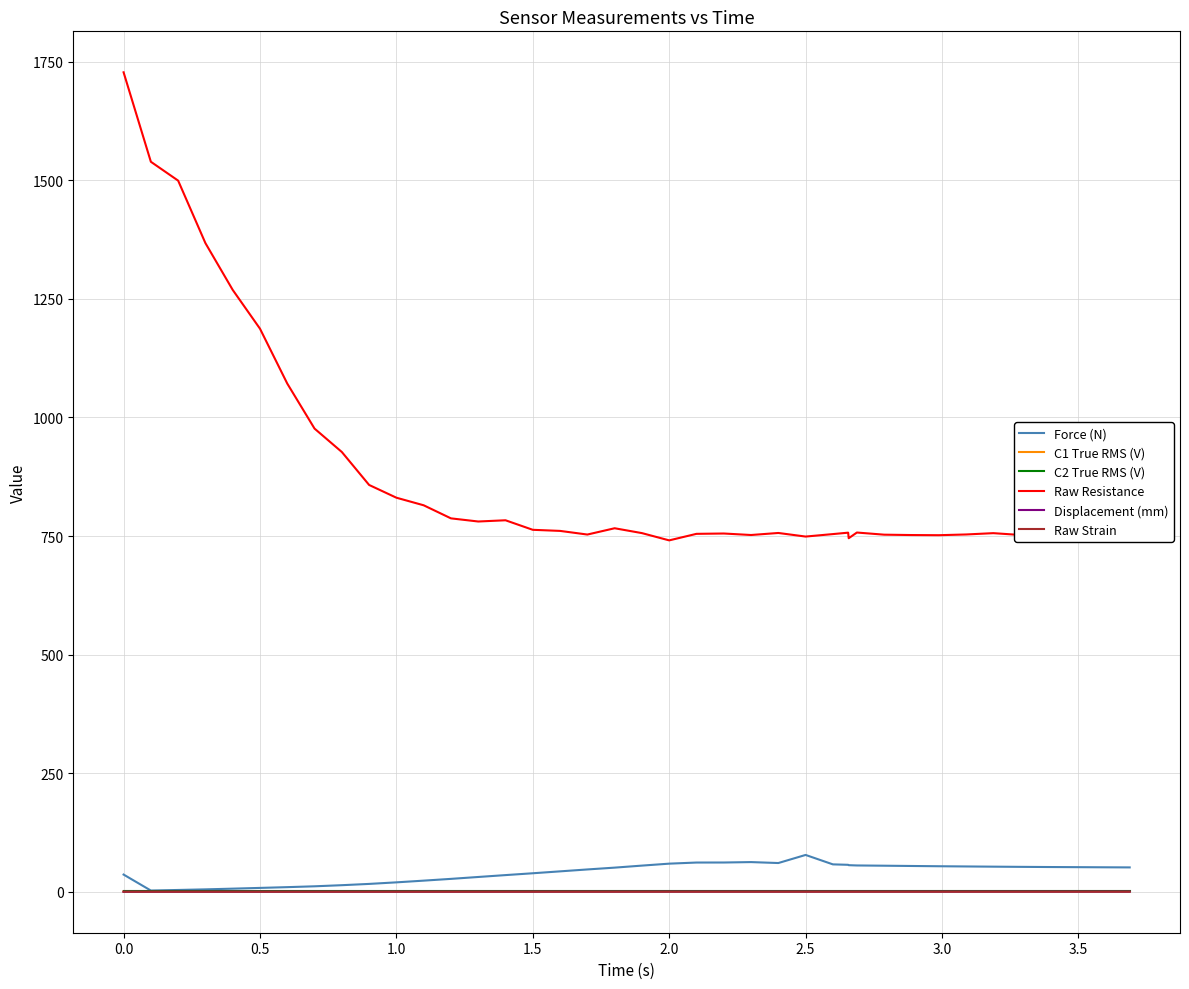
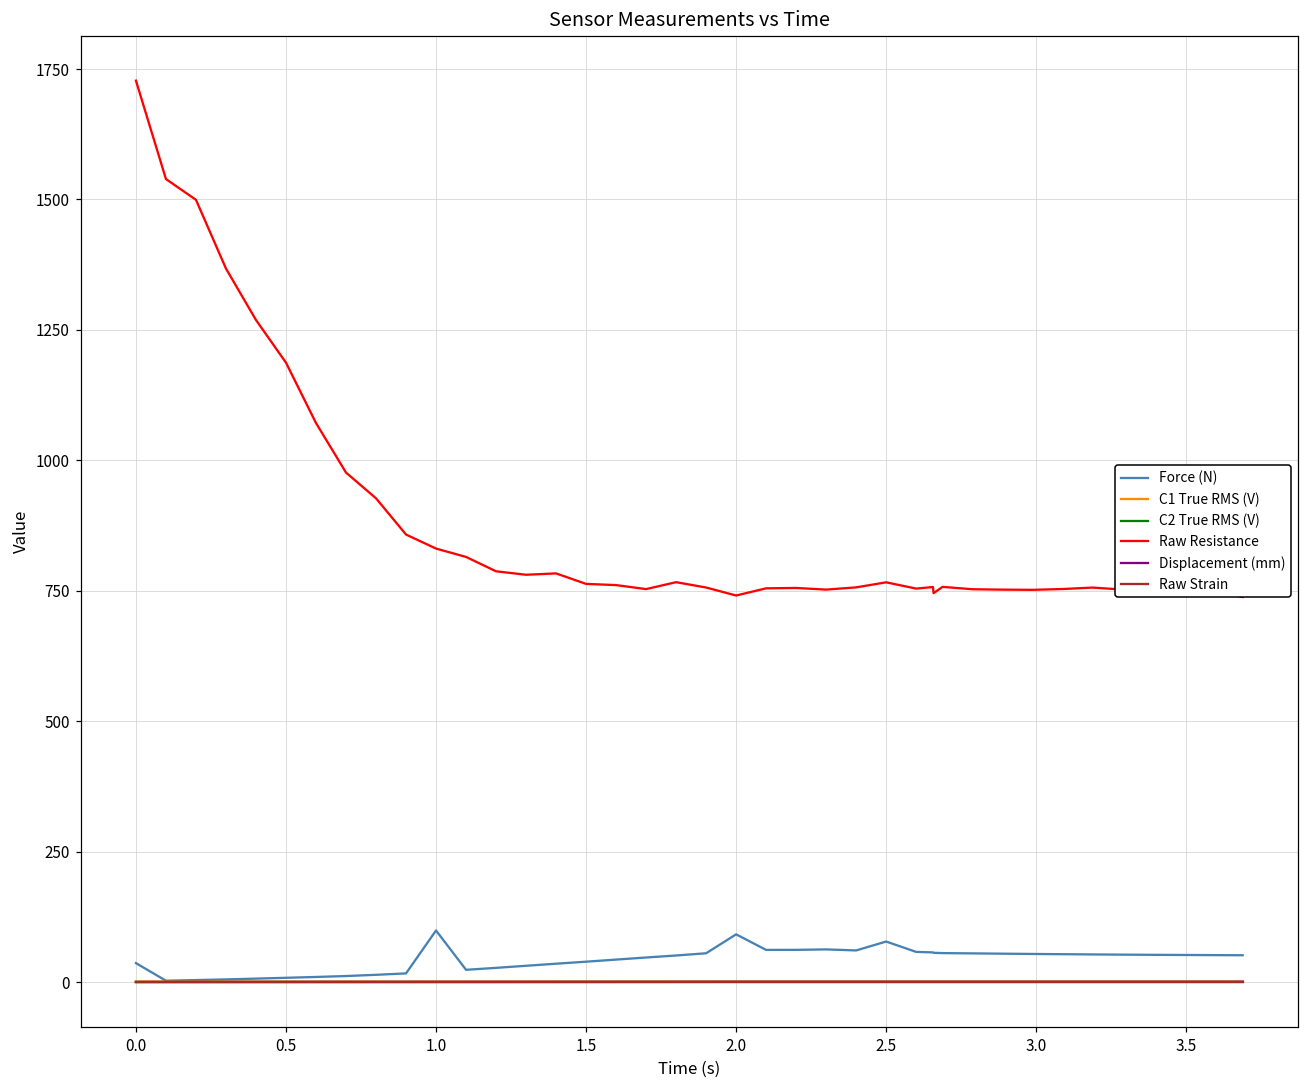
  {
    "Force (N)": {
      "0.0": 40,
      "0.5": 10,
-     "1.0": 20,
+     "1.0": 100,
      "1.5": 40,
-     "2.0": 60,
+     "2.0": 90,
      "2.5": 80
    },
    "Raw Resistance": {
      "0.0": 1730,
      "0.5": 1190,
      "1.0": 830,
      "1.5": 760,
      "2.0": 740,
-     "2.5": 750
+     "2.5": 770
    }
  }
